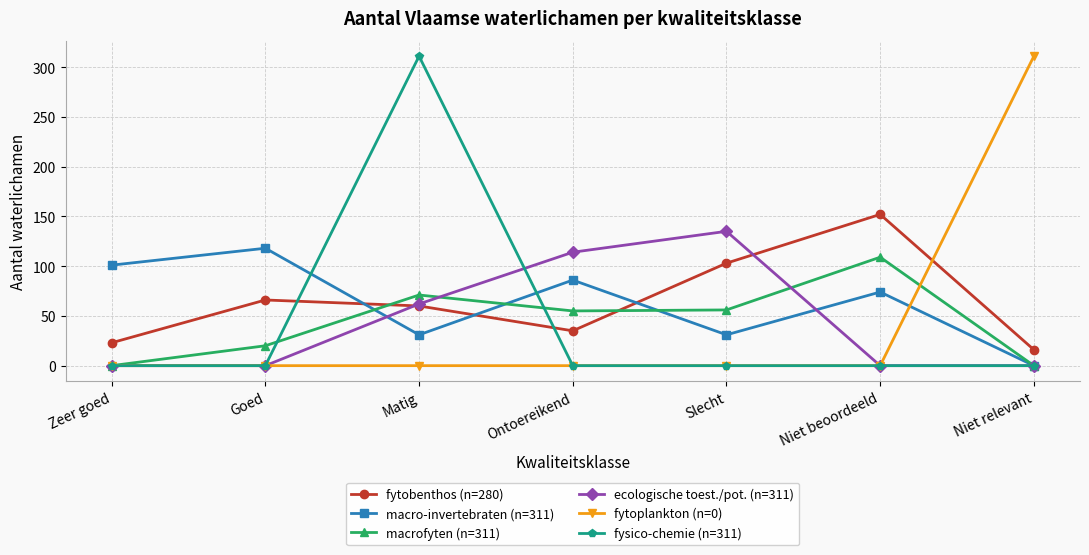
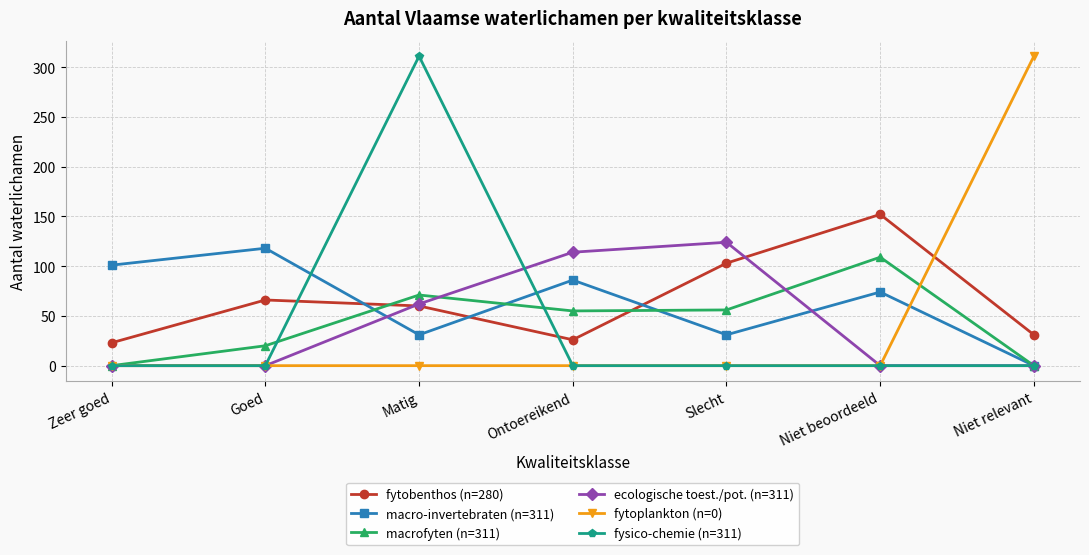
  {
    "fytobenthos (n=280)": {
      "Zeer goed": 20,
      "Goed": 70,
-     "Ontoereikend": 40,
+     "Ontoereikend": 30,
      "Slecht": 100,
      "Niet beoordeeld": 150,
-     "Niet relevant": 20
+     "Niet relevant": 30
    },
    "macro-invertebraten (n=311)": {
      "Zeer goed": 100,
      "Goed": 120,
      "Matig": 30,
      "Ontoereikend": 90,
      "Slecht": 30,
      "Niet beoordeeld": 70
    },
    "ecologische toest./pot. (n=311)": {
      "Ontoereikend": 110,
-     "Slecht": 140
+     "Slecht": 120
    },
    "fytoplankton (n=0)": {
      "Matig": 0,
      "Niet relevant": 310
    }
  }
